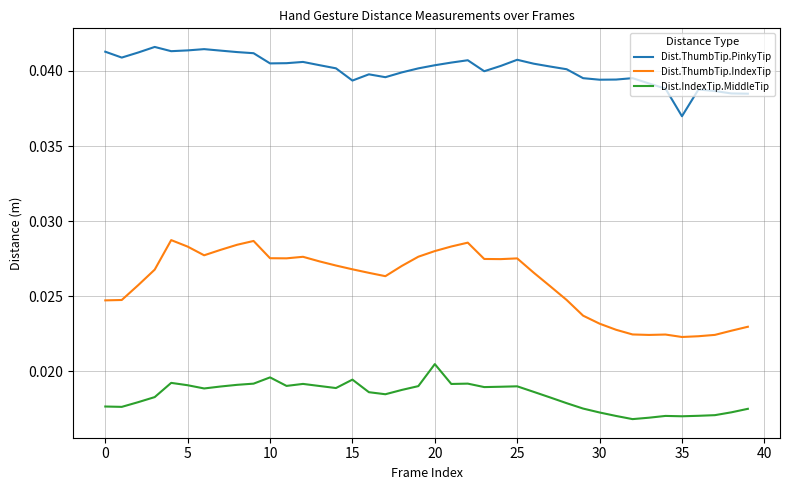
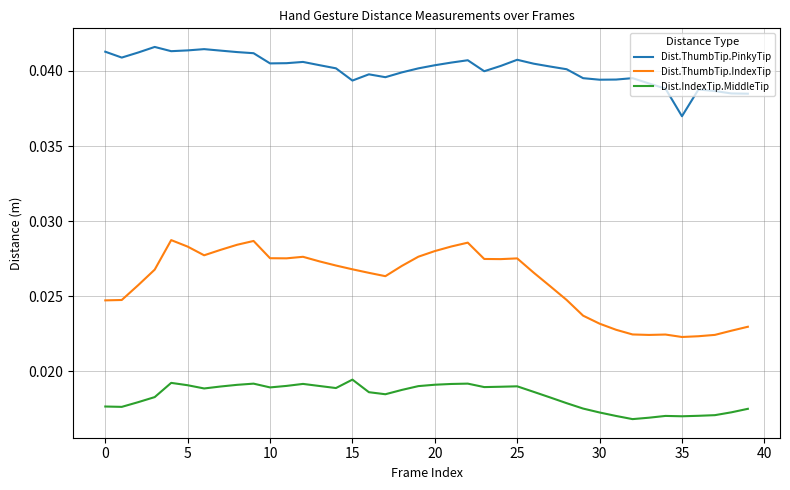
  {
    "Dist.ThumbTip.PinkyTip": {
      "0": 0.0413,
      "5": 0.0414,
      "10": 0.0405,
      "15": 0.0394,
      "20": 0.0404,
      "25": 0.0407,
      "30": 0.0394,
      "35": 0.0370
    },
    "Dist.ThumbTip.IndexTip": {
      "0": 0.0247,
      "5": 0.0283,
      "10": 0.0275,
      "15": 0.0268,
      "20": 0.0280,
      "25": 0.0275,
      "30": 0.0232,
      "35": 0.0223
    },
    "Dist.IndexTip.MiddleTip": {
      "0": 0.0177,
      "5": 0.0191,
-     "10": 0.0196,
+     "10": 0.0189,
      "15": 0.0195,
-     "20": 0.0205,
+     "20": 0.0191,
      "25": 0.0190,
      "30": 0.0173,
      "35": 0.0170
    }
  }
